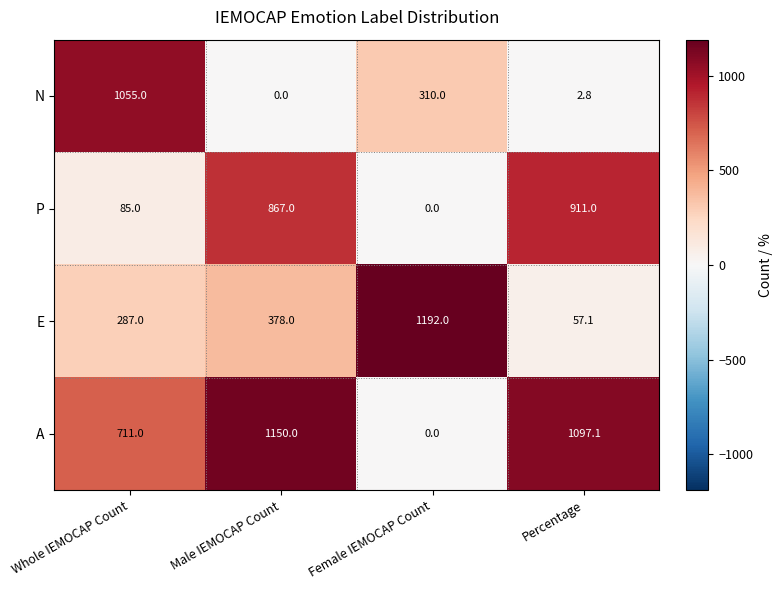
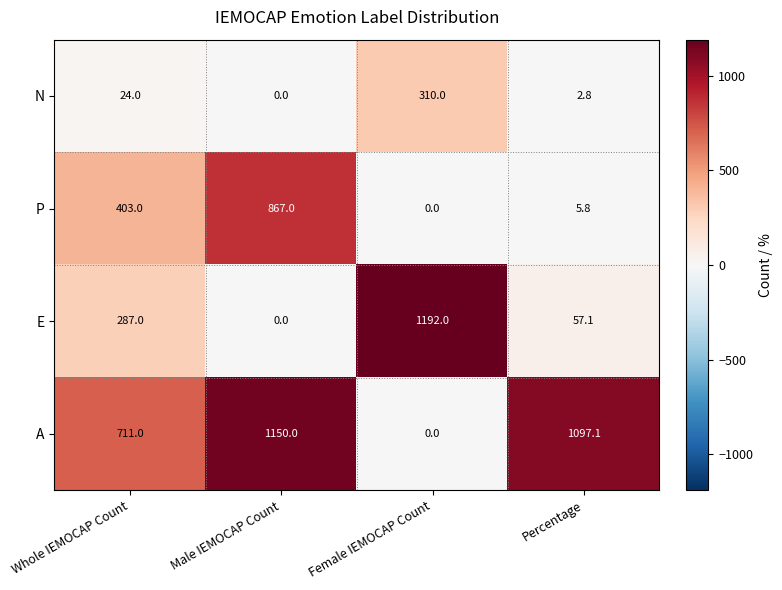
  {
    "N": {
-     "Whole IEMOCAP Count": 1055.0,
+     "Whole IEMOCAP Count": 24.0,
      "Male IEMOCAP Count": 0.0,
      "Female IEMOCAP Count": 310.0,
      "Percentage": 2.8
    },
    "P": {
-     "Whole IEMOCAP Count": 85.0,
+     "Whole IEMOCAP Count": 403.0,
      "Male IEMOCAP Count": 867.0,
      "Female IEMOCAP Count": 0.0,
-     "Percentage": 911.0
+     "Percentage": 5.8
    },
    "E": {
      "Whole IEMOCAP Count": 287.0,
-     "Male IEMOCAP Count": 378.0,
+     "Male IEMOCAP Count": 0.0,
      "Female IEMOCAP Count": 1192.0,
      "Percentage": 57.1
    },
    "A": {
      "Whole IEMOCAP Count": 711.0,
      "Male IEMOCAP Count": 1150.0,
      "Female IEMOCAP Count": 0.0,
      "Percentage": 1097.1
    }
  }
